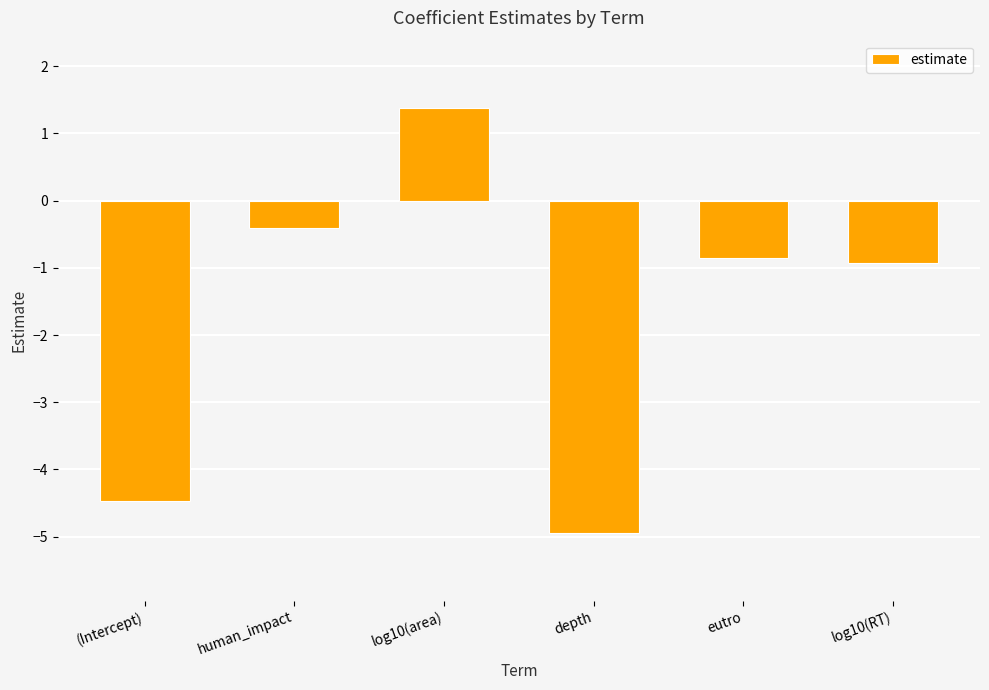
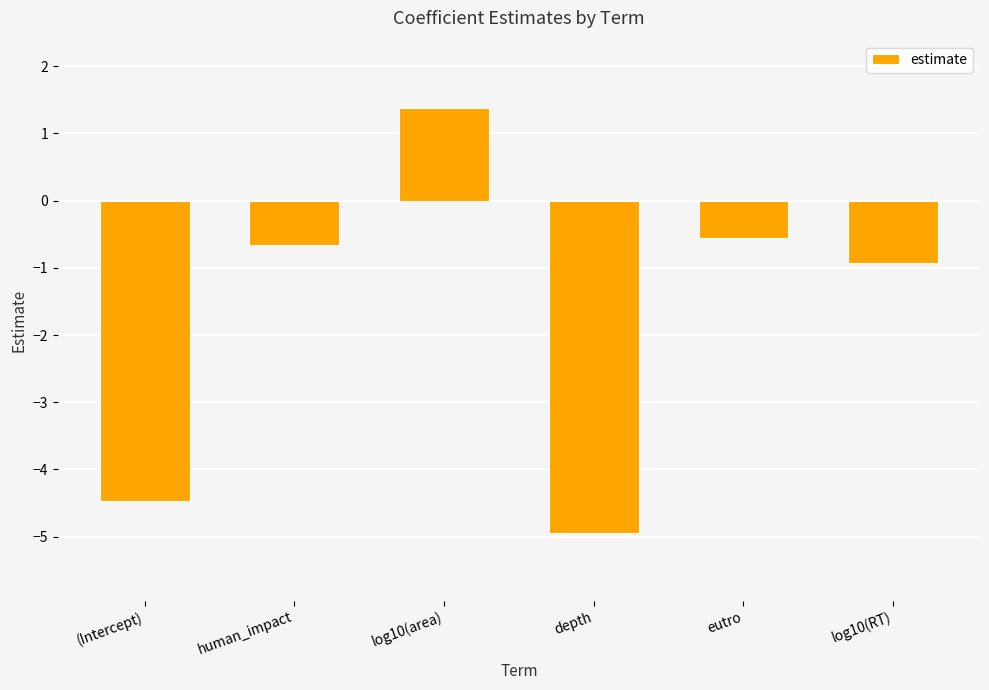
  {
    "(Intercept)": -4.5,
-   "human_impact": -0.4,
+   "human_impact": -0.7,
    "log10(area)": 1.4,
    "depth": -5.0,
-   "eutro": -0.8,
+   "eutro": -0.6,
    "log10(RT)": -0.9
  }
